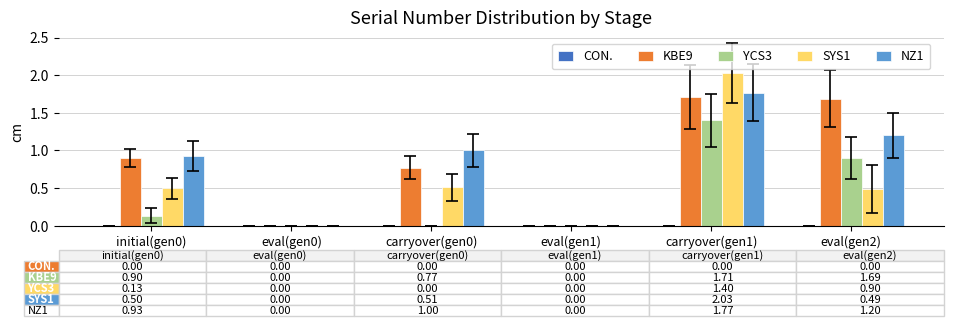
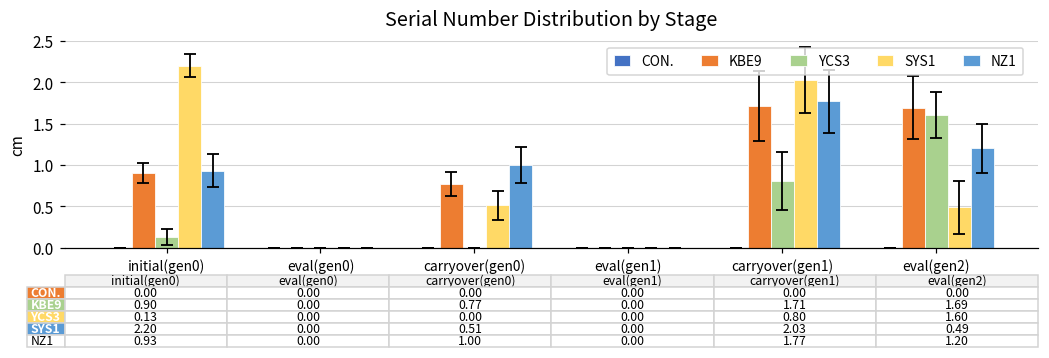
  {
    "KBE9": {
      "initial(gen0)": 0.9,
      "eval(gen0)": 0.0,
      "carryover(gen0)": 0.8,
      "eval(gen1)": 0.0,
      "carryover(gen1)": 1.7,
      "eval(gen2)": 1.7
    },
    "YCS3": {
-     "carryover(gen1)": 1.40,
-     "eval(gen2)": 0.90
+     "carryover(gen1)": 0.80,
+     "eval(gen2)": 1.60
    },
    "SYS1": {
-     "initial(gen0)": 0.50
+     "initial(gen0)": 2.20
    }
  }
